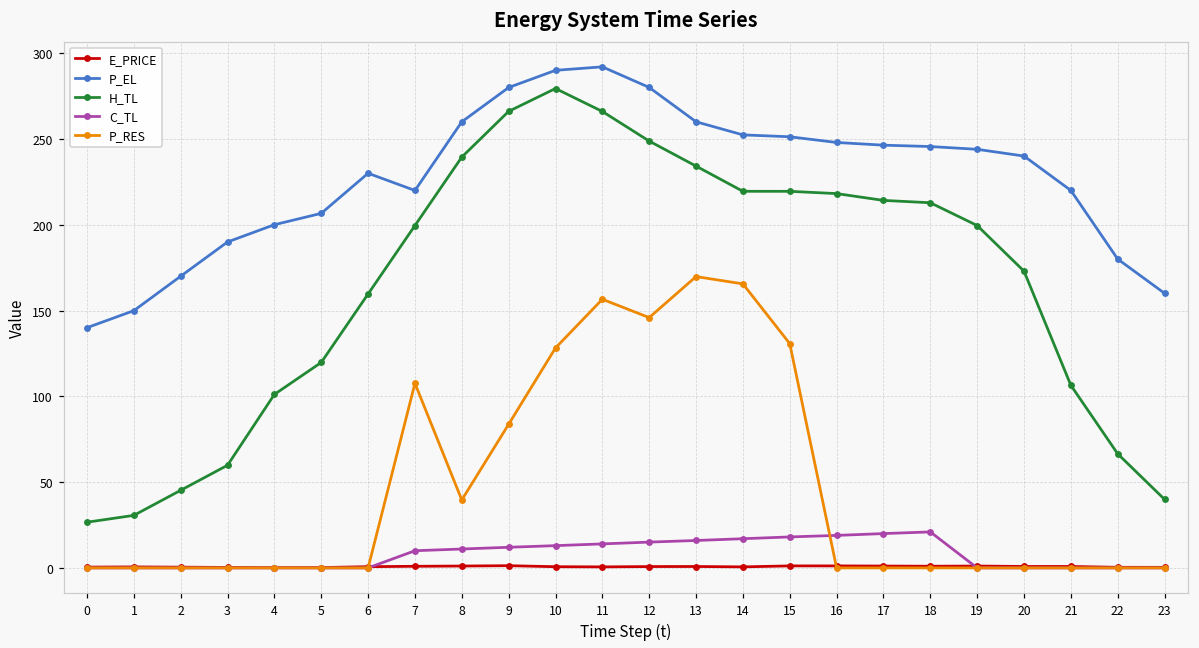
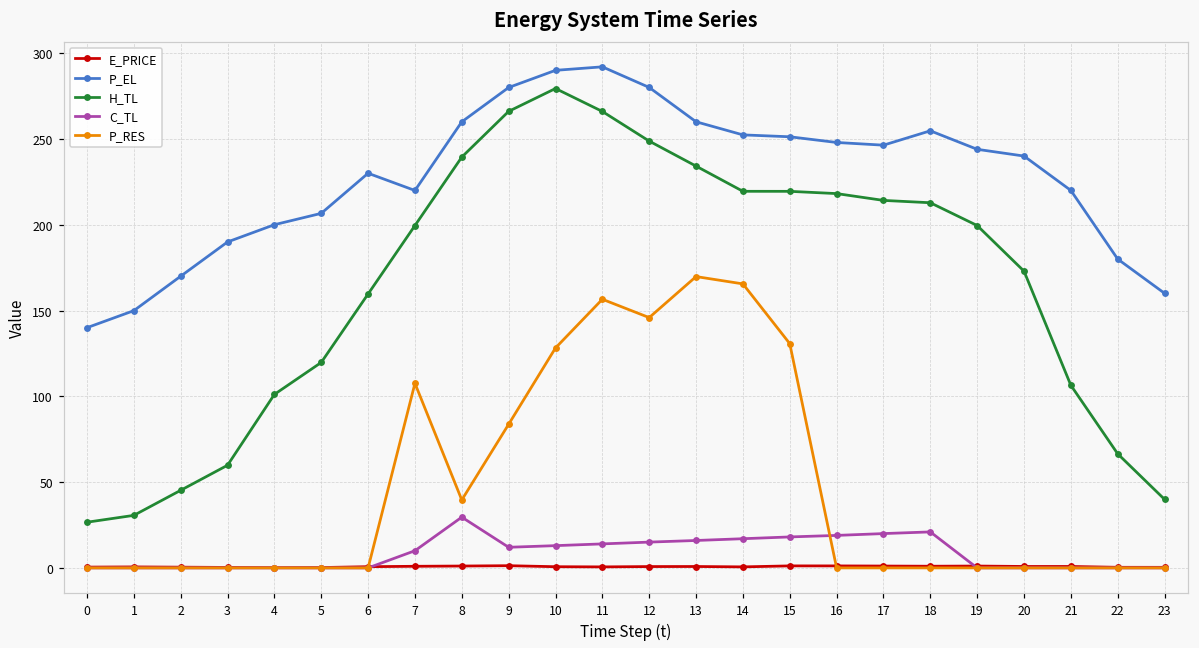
  {
    "E_PRICE": {
      "7": 1,
      "8": 1,
      "9": 1,
      "10": 1,
      "11": 1,
      "12": 1,
      "13": 1,
      "14": 1,
      "15": 1
    },
    "P_EL": {
      "0": 140,
      "1": 150,
      "2": 170,
      "3": 190,
      "4": 200,
      "5": 207,
      "6": 230,
      "7": 220,
      "8": 260,
      "9": 280,
      "10": 290,
      "11": 292,
      "12": 280,
      "13": 260,
      "14": 252,
      "15": 251,
      "16": 248,
      "17": 246,
-     "18": 246,
+     "18": 255,
      "19": 244,
      "20": 240,
      "21": 220,
      "22": 180,
      "23": 160
    },
    "H_TL": {
      "0": 27,
      "1": 31,
      "2": 45,
      "3": 60,
      "4": 101,
      "5": 120,
      "6": 160,
      "7": 200,
      "8": 239,
      "9": 266,
      "10": 279,
      "11": 266,
      "12": 249,
      "13": 234,
      "14": 219,
      "15": 219,
      "16": 218,
      "17": 214,
      "18": 213,
      "19": 200,
      "20": 173,
      "21": 106,
      "22": 66,
      "23": 40
    },
    "C_TL": {
      "7": 10,
-     "8": 11,
+     "8": 30,
      "9": 12,
      "10": 13,
      "11": 14,
      "12": 15,
      "13": 16,
      "14": 17,
      "15": 18,
      "16": 19,
      "17": 20,
      "18": 21
    },
    "P_RES": {
      "7": 108,
      "8": 40,
      "9": 84,
      "10": 128,
      "11": 157,
      "12": 146,
      "13": 170,
      "14": 166,
      "15": 131
    }
  }
